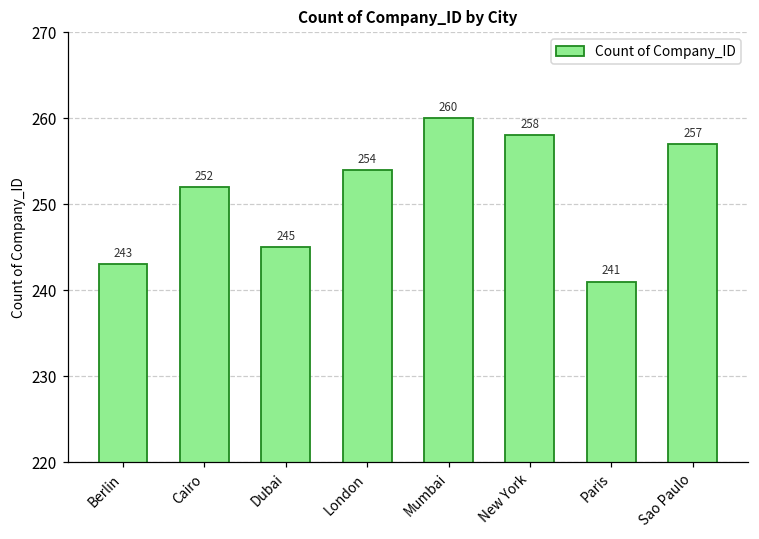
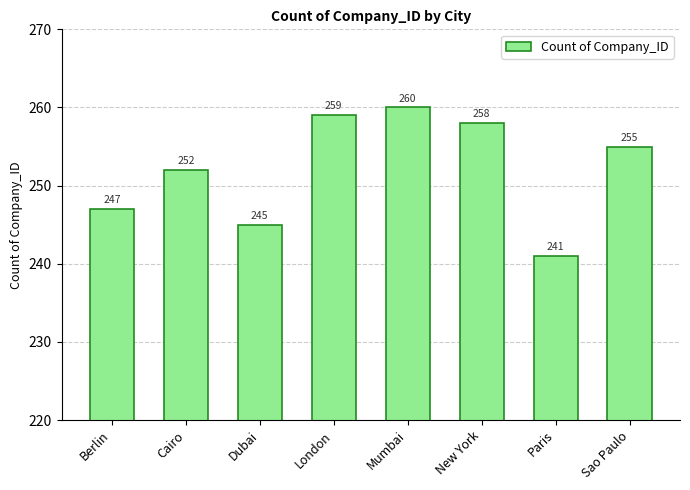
  {
-   "Berlin": 243,
+   "Berlin": 247,
    "Cairo": 252,
    "Dubai": 245,
-   "London": 254,
+   "London": 259,
    "Mumbai": 260,
    "New York": 258,
    "Paris": 241,
-   "Sao Paulo": 257
+   "Sao Paulo": 255
  }
